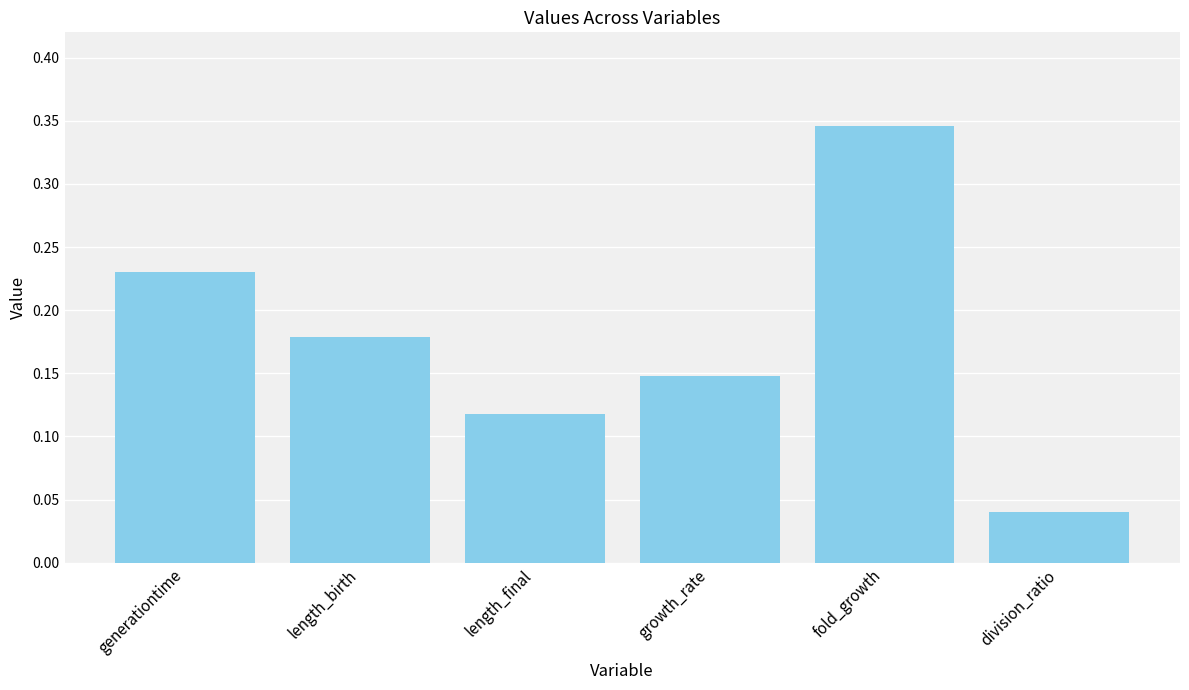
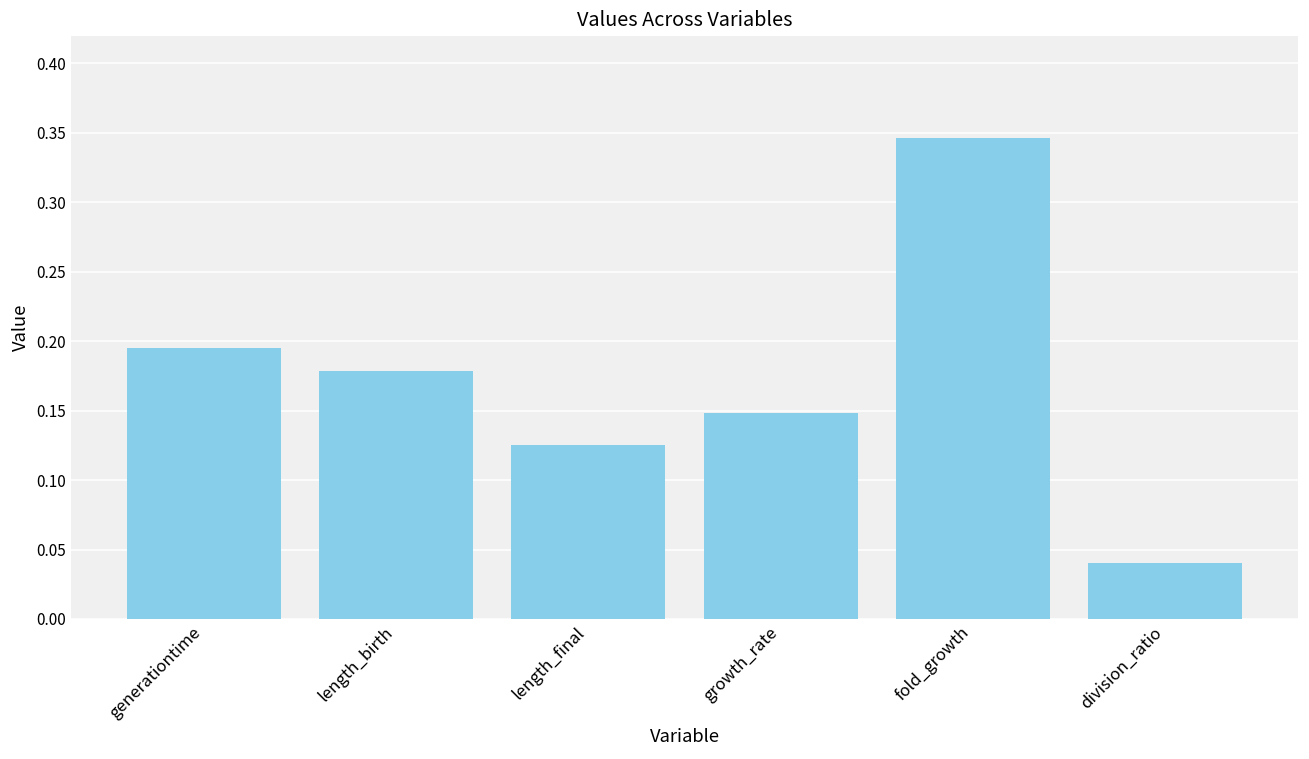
  {
-   "generationtime": 0.230,
+   "generationtime": 0.195,
    "length_birth": 0.179,
-   "length_final": 0.118,
+   "length_final": 0.126,
    "growth_rate": 0.148,
    "fold_growth": 0.346,
    "division_ratio": 0.040
  }
